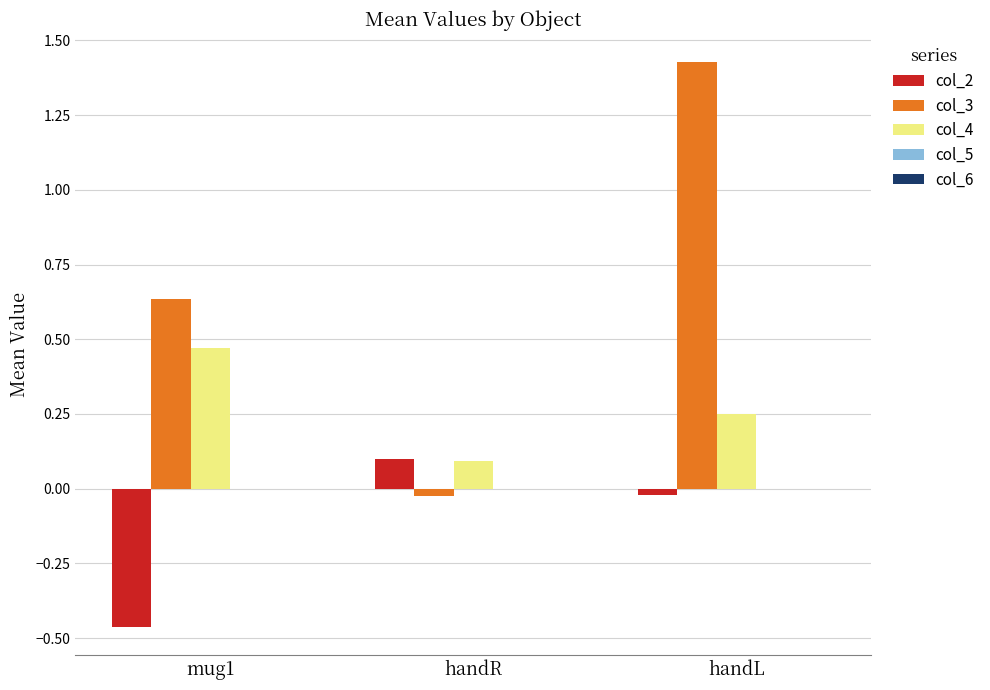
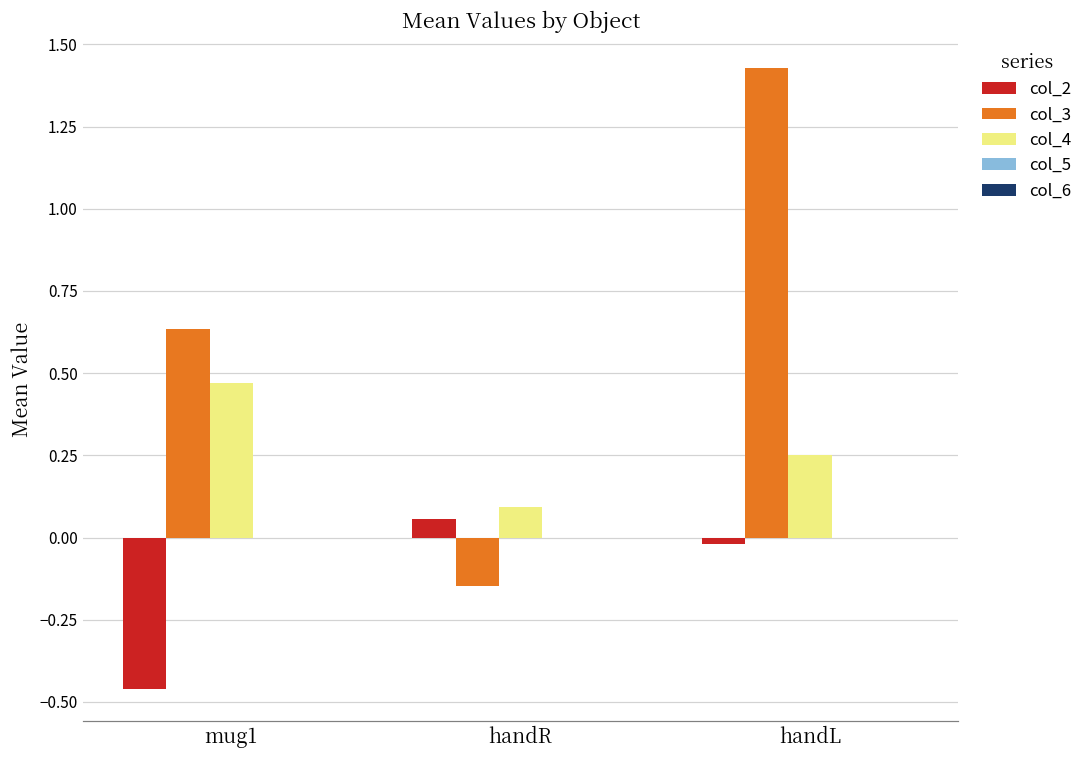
  {
    "col_2": {
      "mug1": -0.46,
-     "handR": 0.10,
+     "handR": 0.06,
      "handL": -0.02
    },
    "col_3": {
      "mug1": 0.64,
-     "handR": -0.02,
+     "handR": -0.15,
      "handL": 1.43
    },
    "col_4": {
      "mug1": 0.47,
      "handR": 0.09,
      "handL": 0.25
    },
    "col_5": {
      "handR": 0.00,
      "handL": 0.00
    },
    "col_6": {
      "handR": 0.00,
      "handL": 0.00
    }
  }
